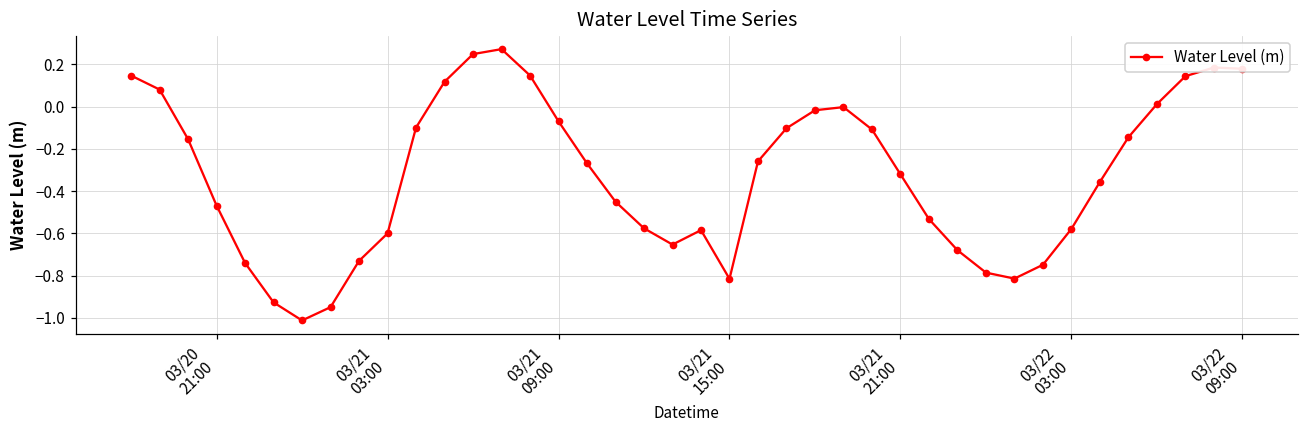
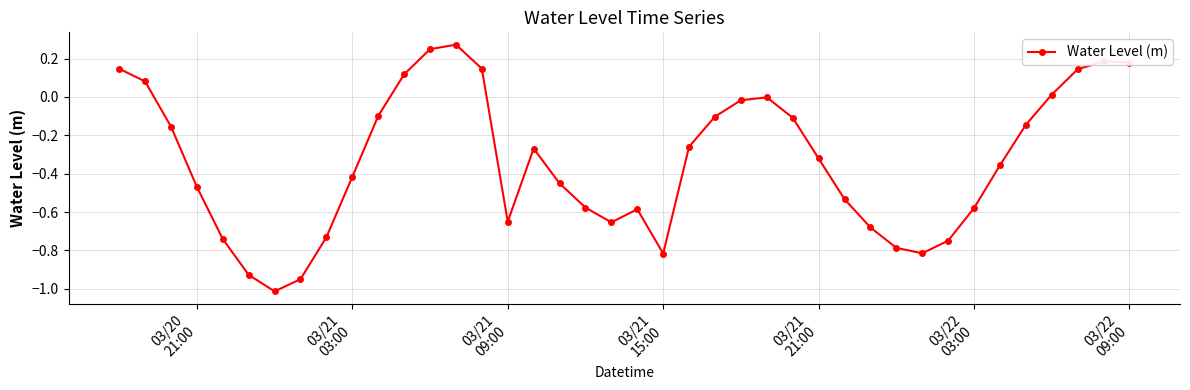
  {
    "03/20 21:00": -0.47,
-   "03/21 03:00": -0.60,
-   "03/21 09:00": -0.07,
+   "03/21 03:00": -0.42,
+   "03/21 09:00": -0.65,
    "03/21 15:00": -0.82,
    "03/21 21:00": -0.32,
    "03/22 03:00": -0.58
  }
